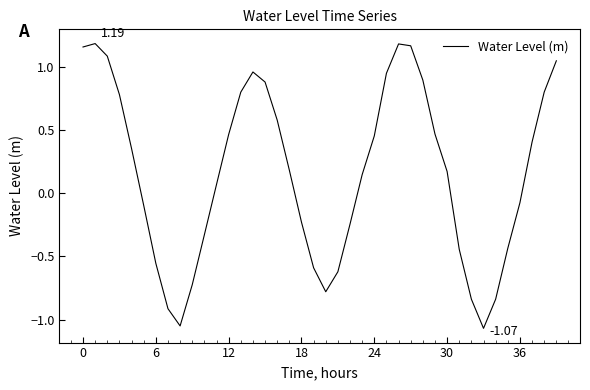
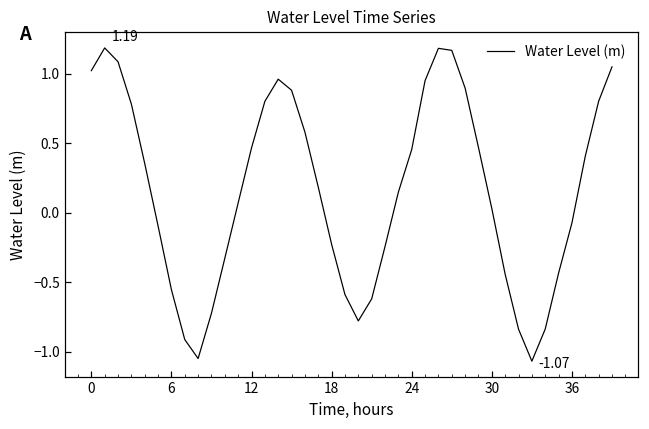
  {
-   "0": 1.16,
+   "0": 1.02,
    "6": -0.55,
    "12": 0.47,
    "18": -0.23,
    "24": 0.45,
-   "30": 0.17,
+   "30": 0.03,
    "36": -0.07
  }
